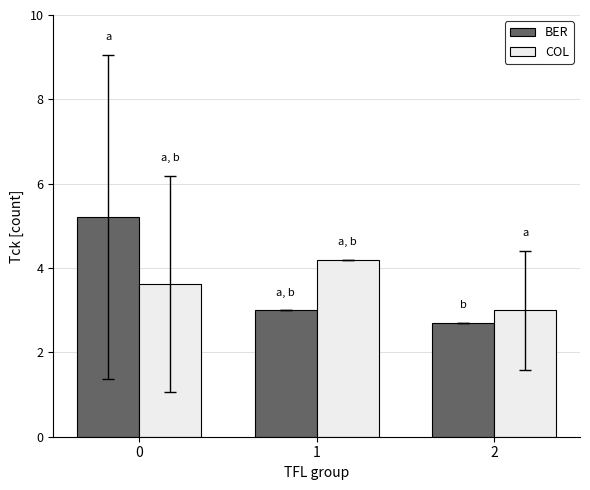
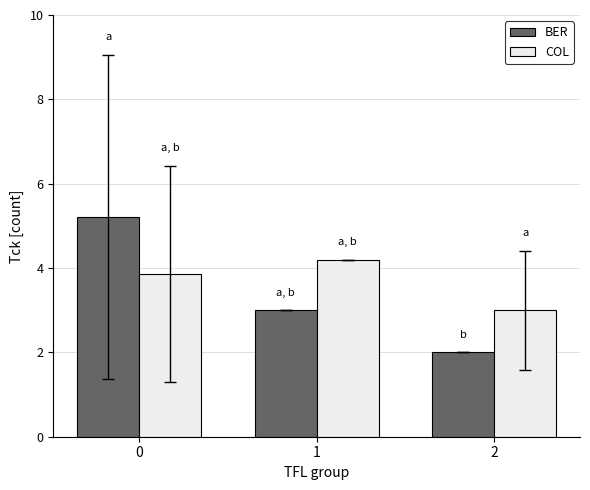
  {
    "BER": {
      "0": 5.2,
      "1": 3.0,
-     "2": 2.7
+     "2": 2.0
    },
    "COL": {
-     "0": 3.6,
+     "0": 3.9,
      "1": 4.2,
      "2": 3.0
    }
  }
